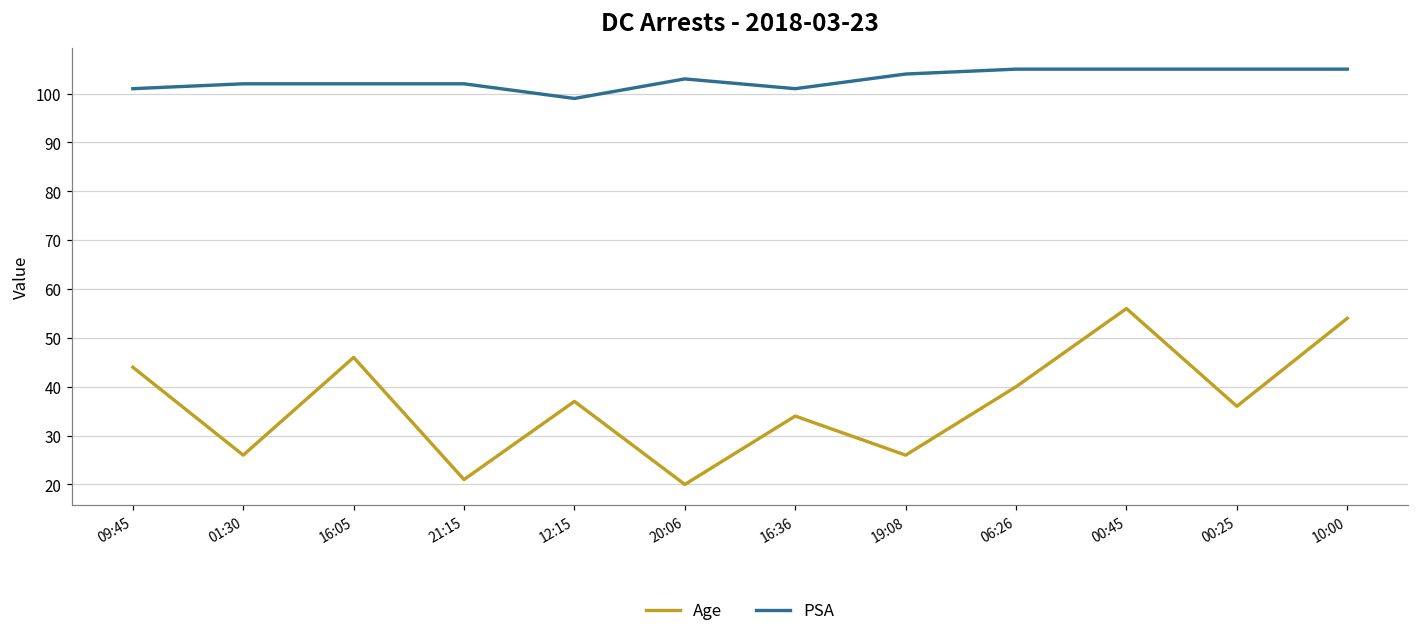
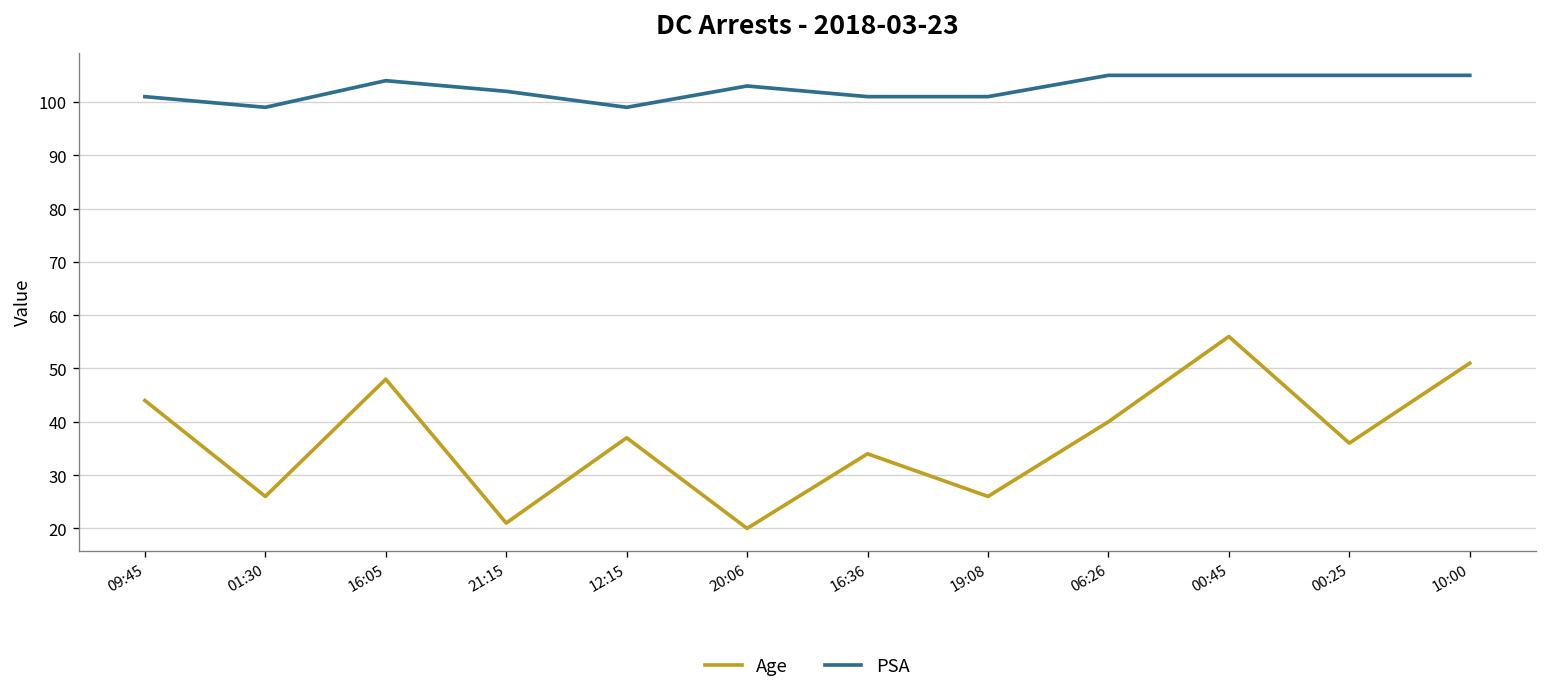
  {
    "Age": {
      "09:45": 44,
      "01:30": 26,
-     "16:05": 46,
+     "16:05": 48,
      "21:15": 21,
      "12:15": 37,
      "20:06": 20,
      "16:36": 34,
      "19:08": 26,
      "06:26": 40,
      "00:45": 56,
      "00:25": 36,
-     "10:00": 54
+     "10:00": 51
    },
    "PSA": {
      "09:45": 101,
-     "01:30": 102,
-     "16:05": 102,
+     "01:30": 99,
+     "16:05": 104,
      "21:15": 102,
      "12:15": 99,
      "20:06": 103,
      "16:36": 101,
-     "19:08": 104,
+     "19:08": 101,
      "06:26": 105,
      "00:45": 105,
      "00:25": 105,
      "10:00": 105
    }
  }
